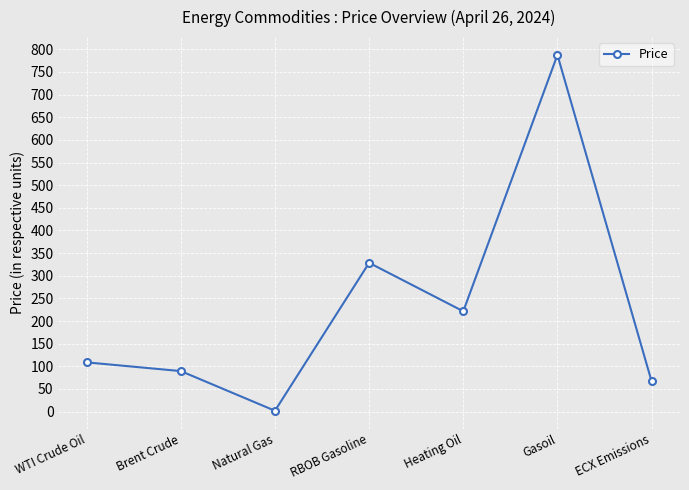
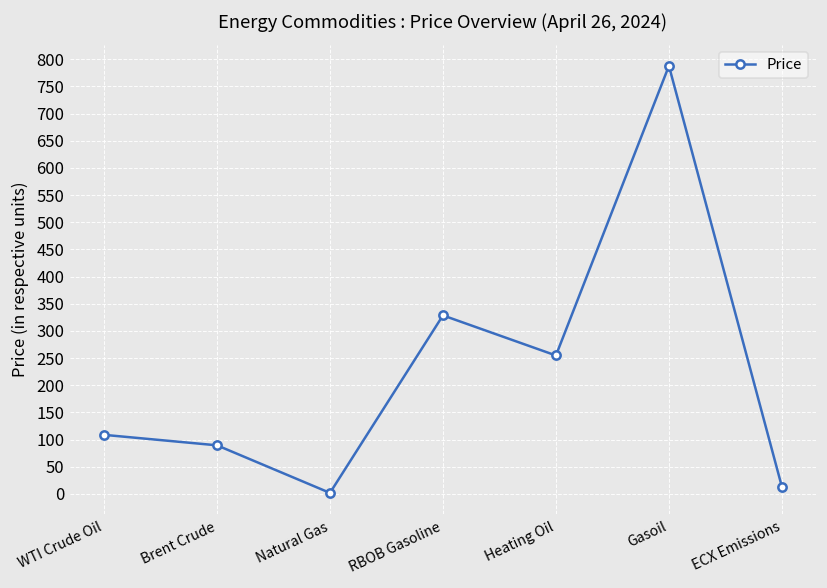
  {
    "WTI Crude Oil": 110,
    "Brent Crude": 90,
    "Natural Gas": 0,
    "RBOB Gasoline": 330,
-   "Heating Oil": 220,
+   "Heating Oil": 250,
    "Gasoil": 790,
-   "ECX Emissions": 70
+   "ECX Emissions": 10
  }
